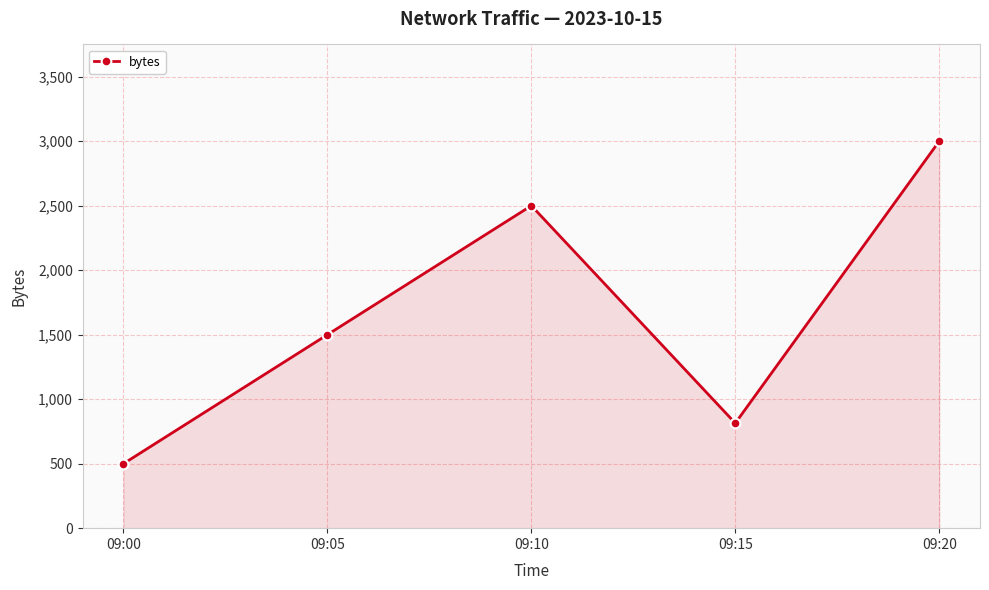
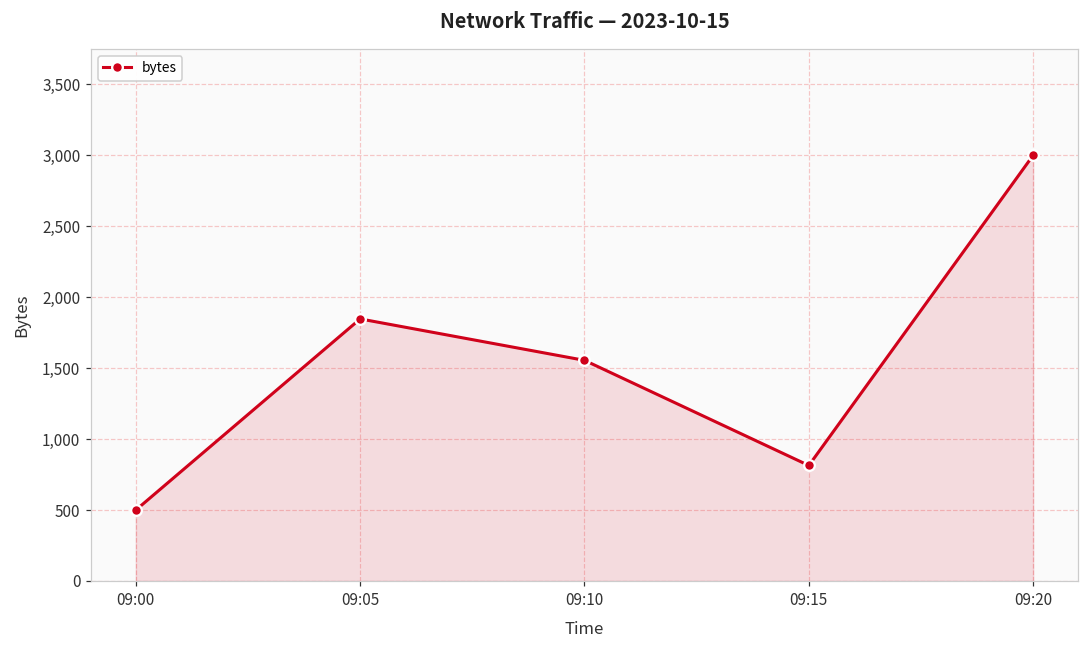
  {
    "09:00": "500",
-   "09:05": "1,500",
-   "09:10": "2,500",
+   "09:05": "1,850",
+   "09:10": "1,560",
    "09:15": "810",
    "09:20": "3,000"
  }
